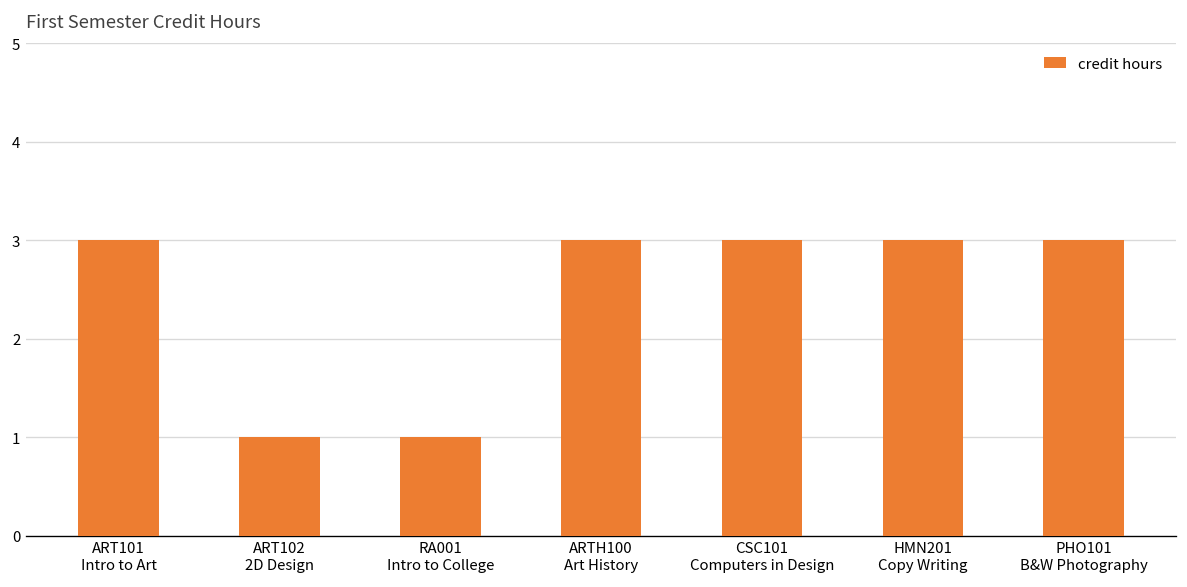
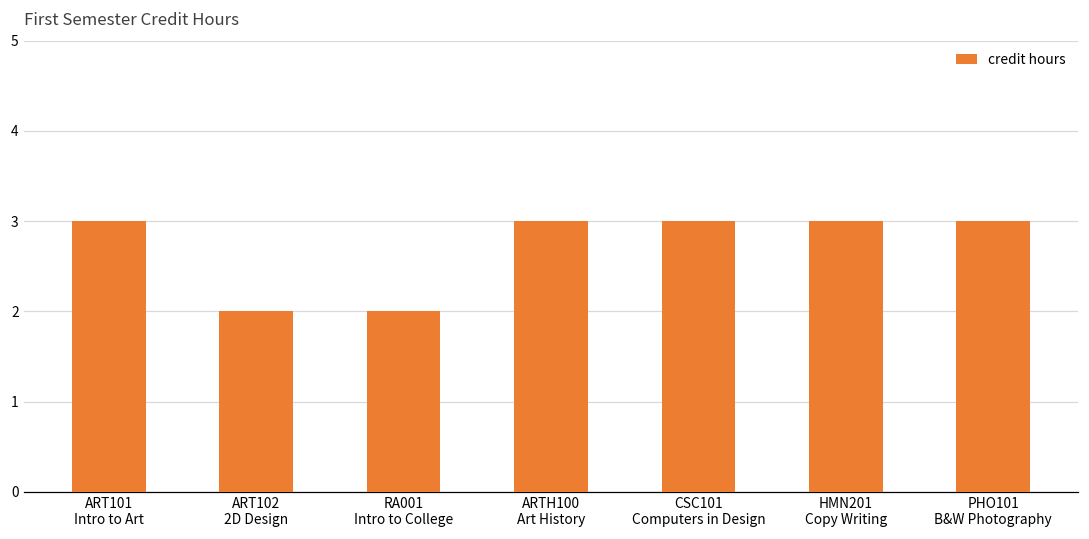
  {
    "ART101 Intro to Art": 3,
-   "ART102 2D Design": 1,
-   "RA001 Intro to College": 1,
+   "ART102 2D Design": 2,
+   "RA001 Intro to College": 2,
    "ARTH100 Art History": 3,
    "CSC101 Computers in Design": 3,
    "HMN201 Copy Writing": 3,
    "PHO101 B&W Photography": 3
  }
